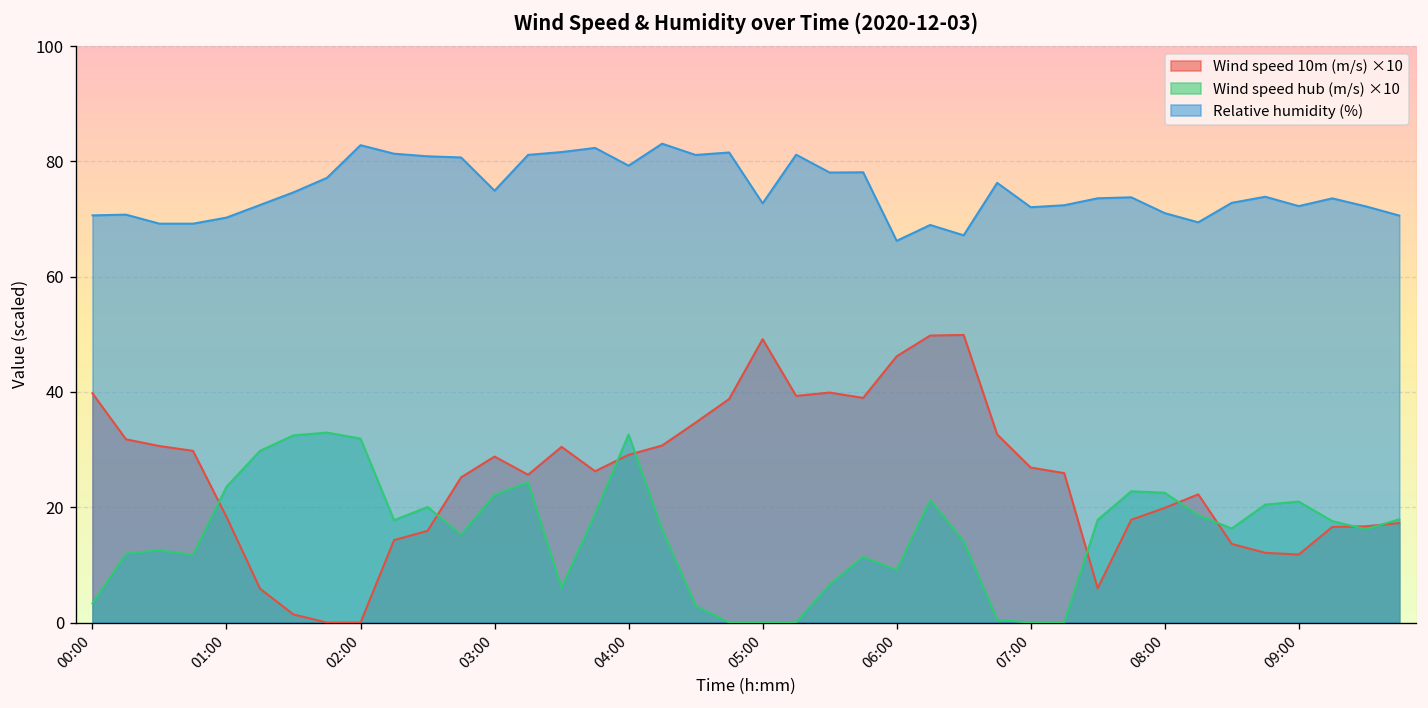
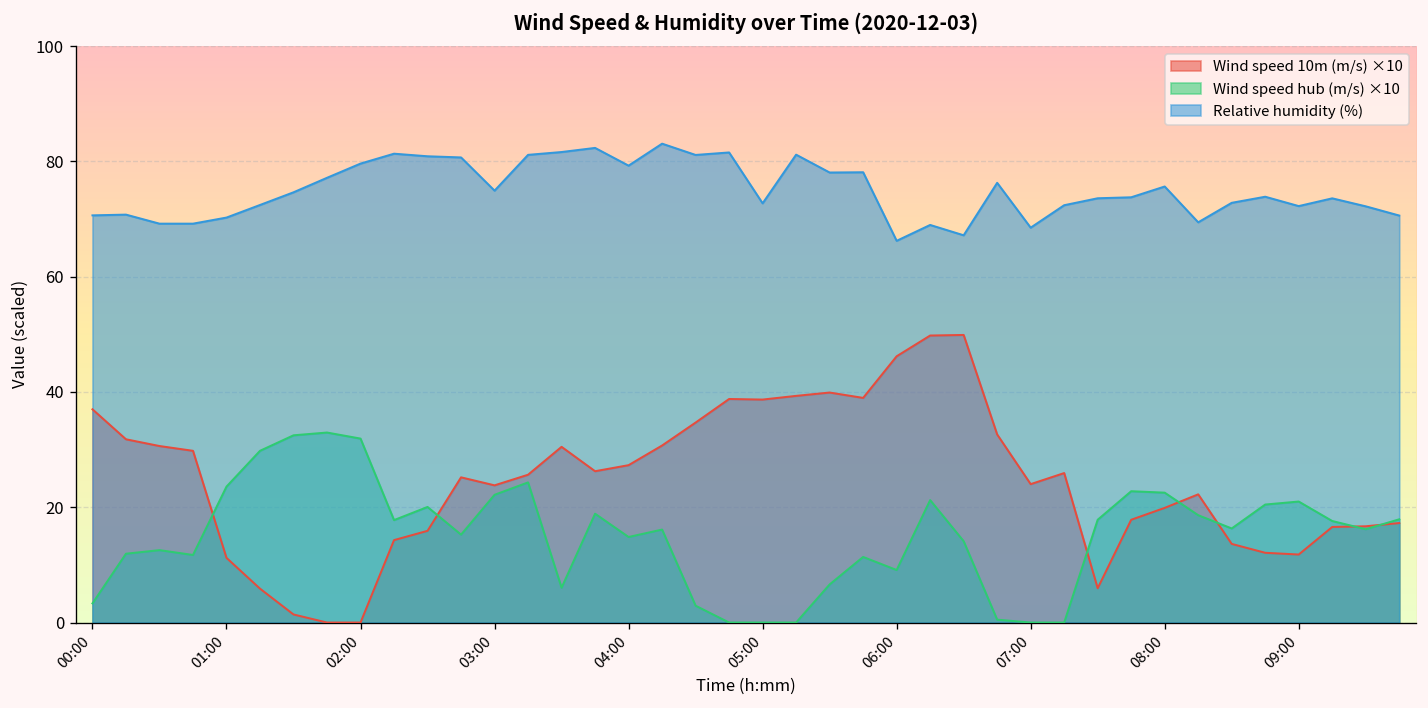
  {
    "Wind speed 10m (m/s) ×10": {
-     "00:00": 40,
-     "01:00": 18,
+     "00:00": 37,
+     "01:00": 11,
      "02:00": 0,
-     "03:00": 29,
-     "04:00": 29,
-     "05:00": 49,
+     "03:00": 24,
+     "04:00": 27,
+     "05:00": 39,
      "06:00": 46,
-     "07:00": 27,
+     "07:00": 24,
      "08:00": 20,
      "09:00": 12
    },
    "Wind speed hub (m/s) ×10": {
      "00:00": 3,
      "01:00": 24,
      "02:00": 32,
      "03:00": 22,
-     "04:00": 33,
+     "04:00": 15,
      "05:00": 0,
      "06:00": 9,
      "07:00": 0,
      "08:00": 23,
      "09:00": 21
    },
    "Relative humidity (%)": {
      "00:00": 71,
      "01:00": 70,
-     "02:00": 83,
+     "02:00": 80,
      "03:00": 75,
      "04:00": 79,
      "05:00": 73,
      "06:00": 66,
-     "07:00": 72,
-     "08:00": 71,
+     "07:00": 68,
+     "08:00": 76,
      "09:00": 72
    }
  }
